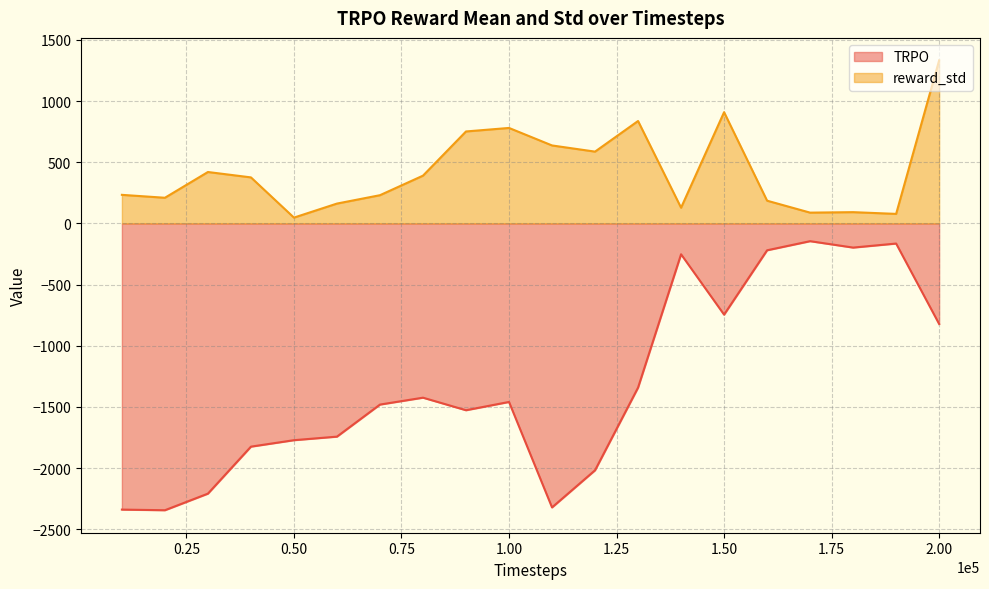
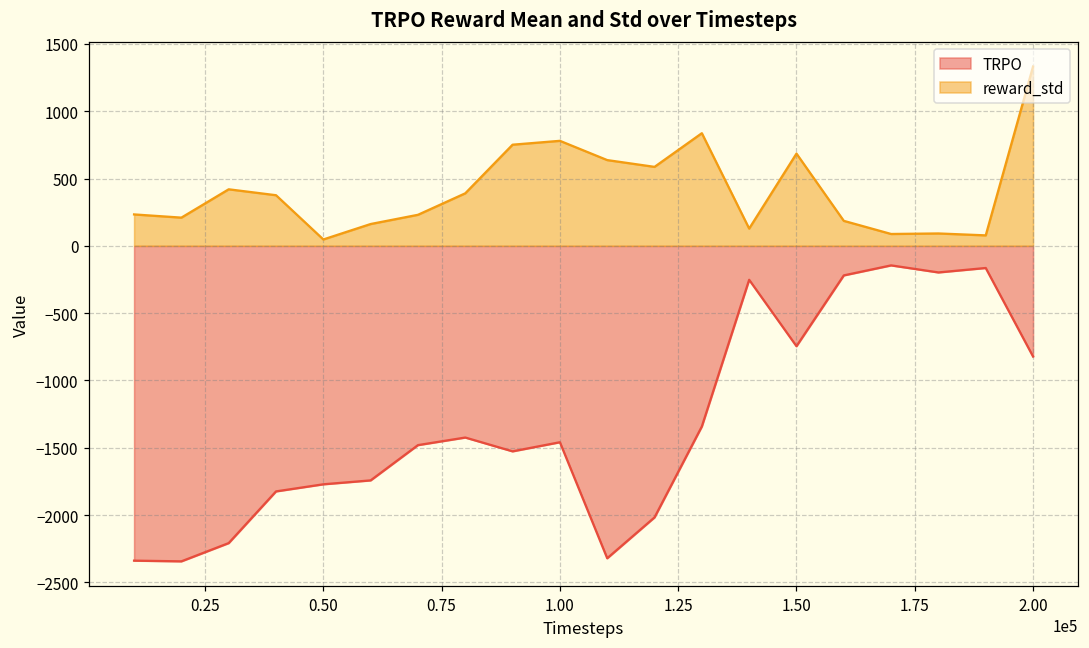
  {
    "reward_std": {
      "0.50": 50,
      "1.00": 780,
-     "1.50": 910
+     "1.50": 690
    }
  }
